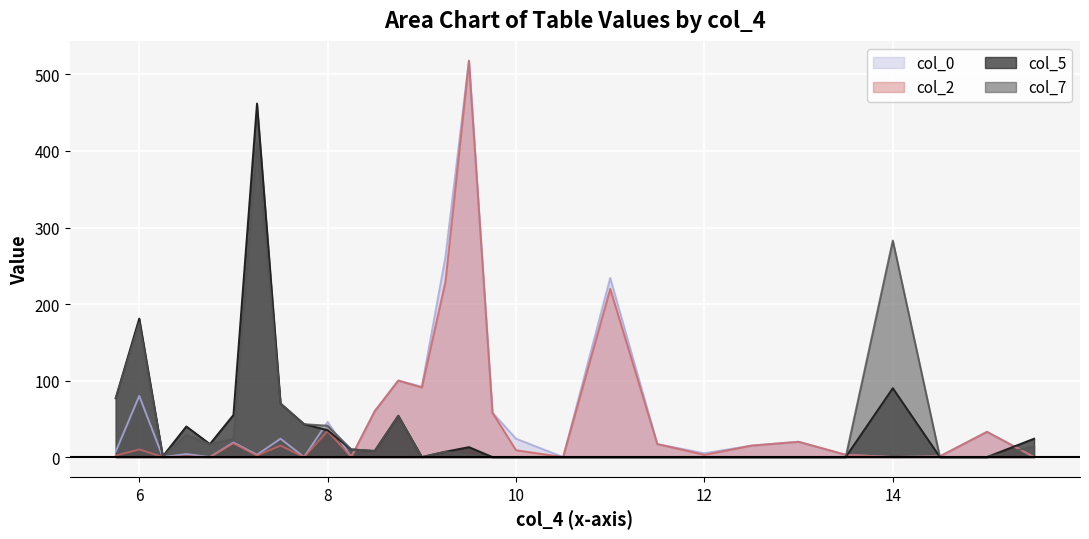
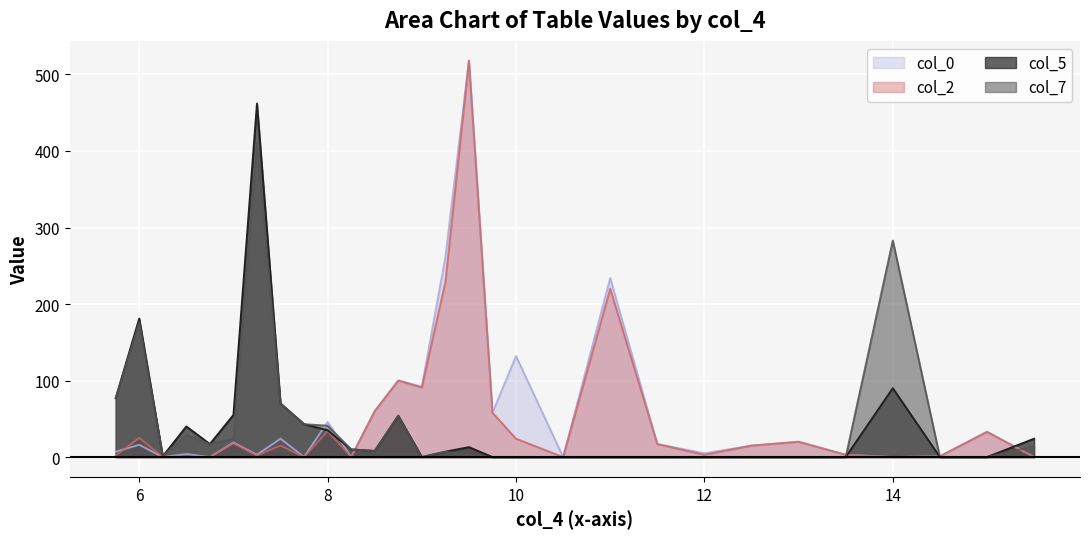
  {
    "col_0": {
-     "6": 80,
+     "6": 20,
      "8": 50,
-     "10": 20
+     "10": 130
    },
    "col_2": {
-     "6": 10,
-     "10": 10
+     "6": 30,
+     "10": 20
    },
    "col_5": {
      "6": 180,
      "14": 90
    },
    "col_7": {
      "6": 180,
      "8": 40,
      "14": 280
    }
  }
